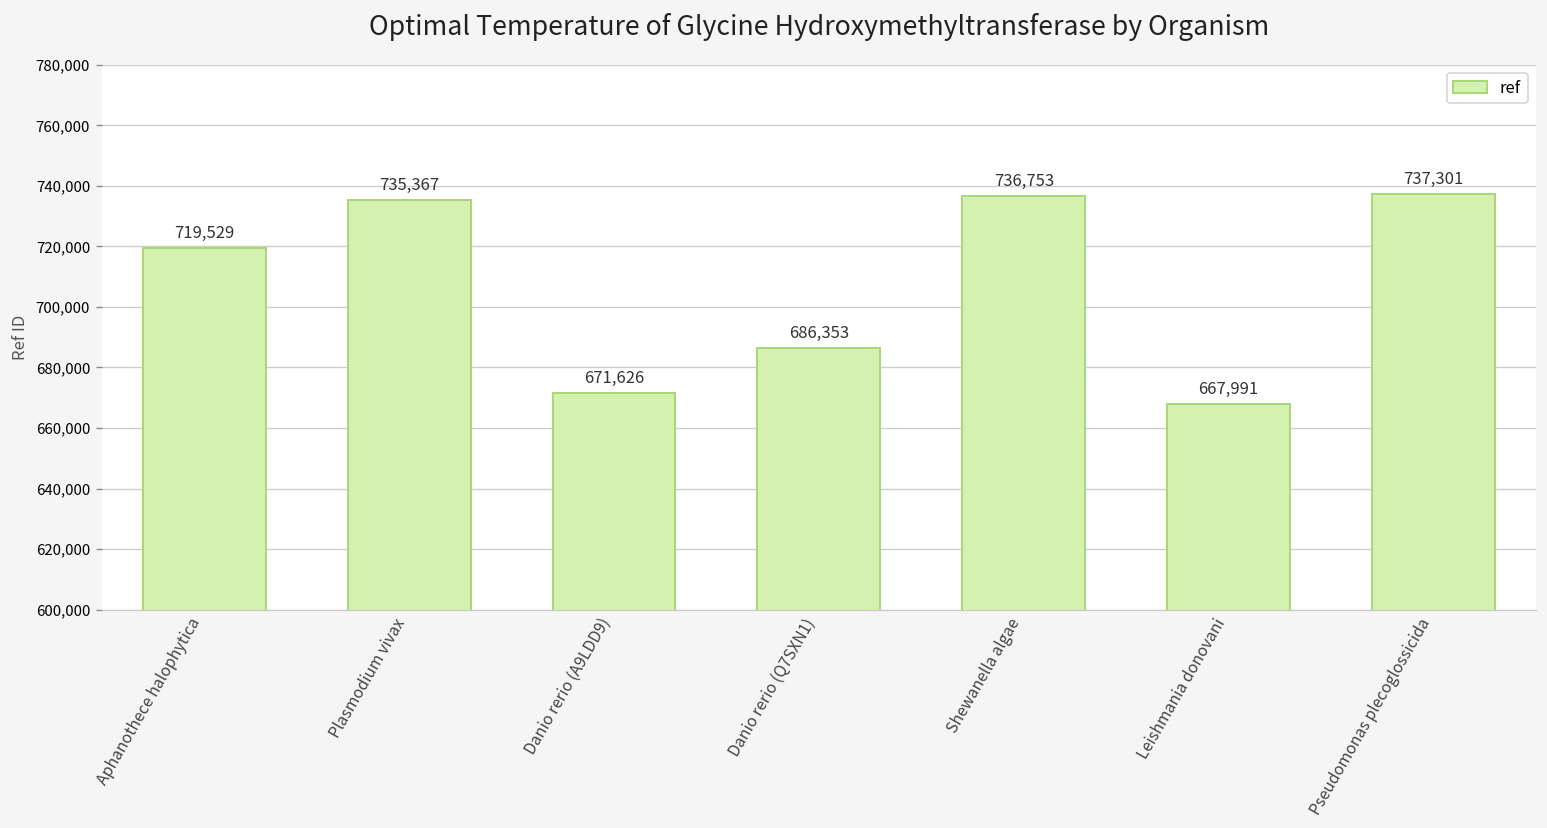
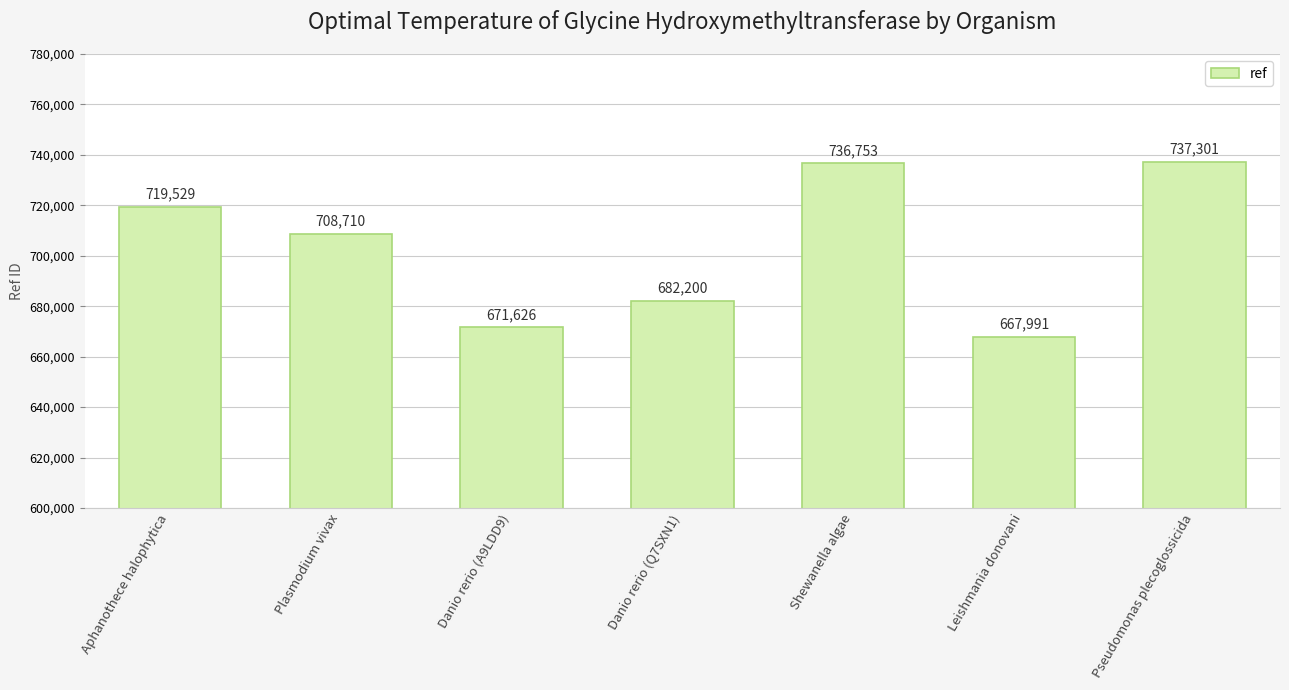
  {
    "Aphanothece halophytica": "719,529",
-   "Plasmodium vivax": "735,367",
+   "Plasmodium vivax": "708,710",
    "Danio rerio (A9LDD9)": "671,626",
-   "Danio rerio (Q7SXN1)": "686,353",
+   "Danio rerio (Q7SXN1)": "682,200",
    "Shewanella algae": "736,753",
    "Leishmania donovani": "667,991",
    "Pseudomonas plecoglossicida": "737,301"
  }
